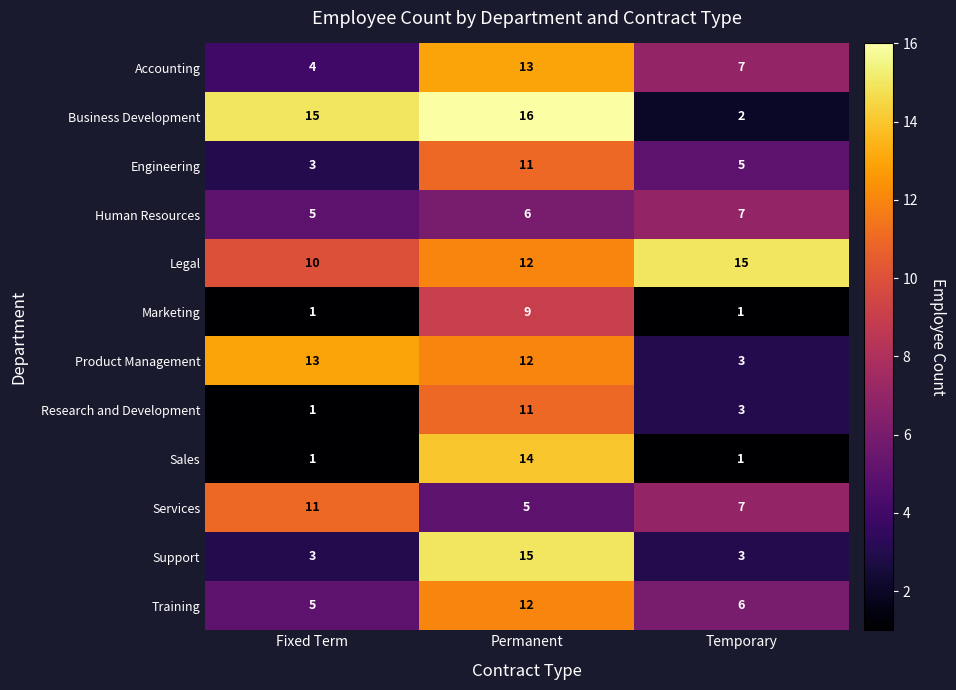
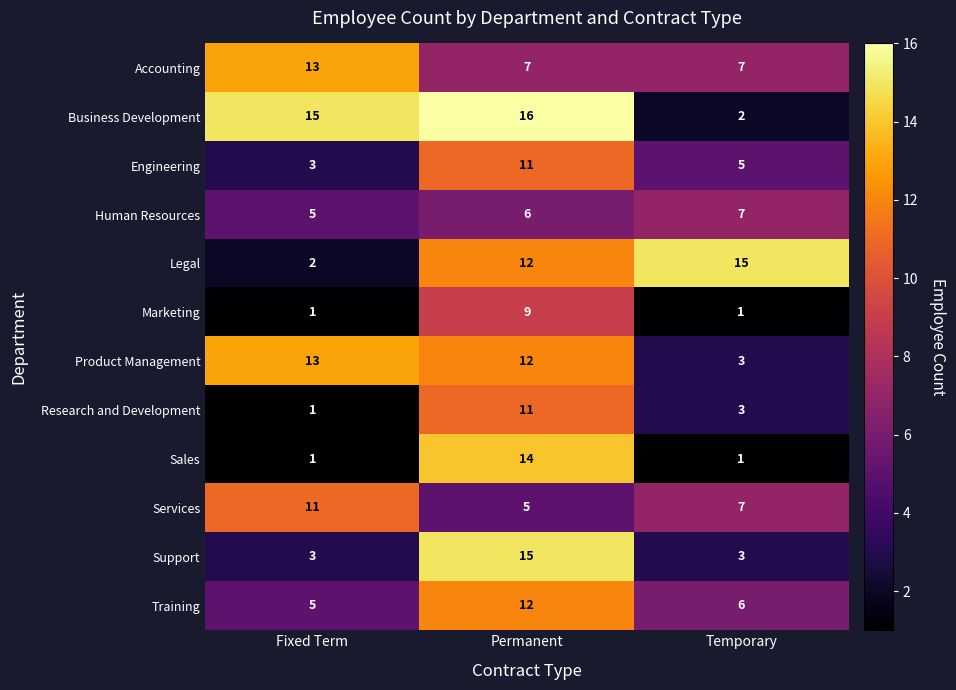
  {
    "Accounting": {
-     "Fixed Term": 4,
-     "Permanent": 13,
+     "Fixed Term": 13,
+     "Permanent": 7,
      "Temporary": 7
    },
    "Business Development": {
      "Fixed Term": 15,
      "Permanent": 16,
      "Temporary": 2
    },
    "Engineering": {
      "Fixed Term": 3,
      "Permanent": 11,
      "Temporary": 5
    },
    "Human Resources": {
      "Fixed Term": 5,
      "Permanent": 6,
      "Temporary": 7
    },
    "Legal": {
-     "Fixed Term": 10,
+     "Fixed Term": 2,
      "Permanent": 12,
      "Temporary": 15
    },
    "Marketing": {
      "Fixed Term": 1,
      "Permanent": 9,
      "Temporary": 1
    },
    "Product Management": {
      "Fixed Term": 13,
      "Permanent": 12,
      "Temporary": 3
    },
    "Research and Development": {
      "Fixed Term": 1,
      "Permanent": 11,
      "Temporary": 3
    },
    "Sales": {
      "Fixed Term": 1,
      "Permanent": 14,
      "Temporary": 1
    },
    "Services": {
      "Fixed Term": 11,
      "Permanent": 5,
      "Temporary": 7
    },
    "Support": {
      "Fixed Term": 3,
      "Permanent": 15,
      "Temporary": 3
    },
    "Training": {
      "Fixed Term": 5,
      "Permanent": 12,
      "Temporary": 6
    }
  }
